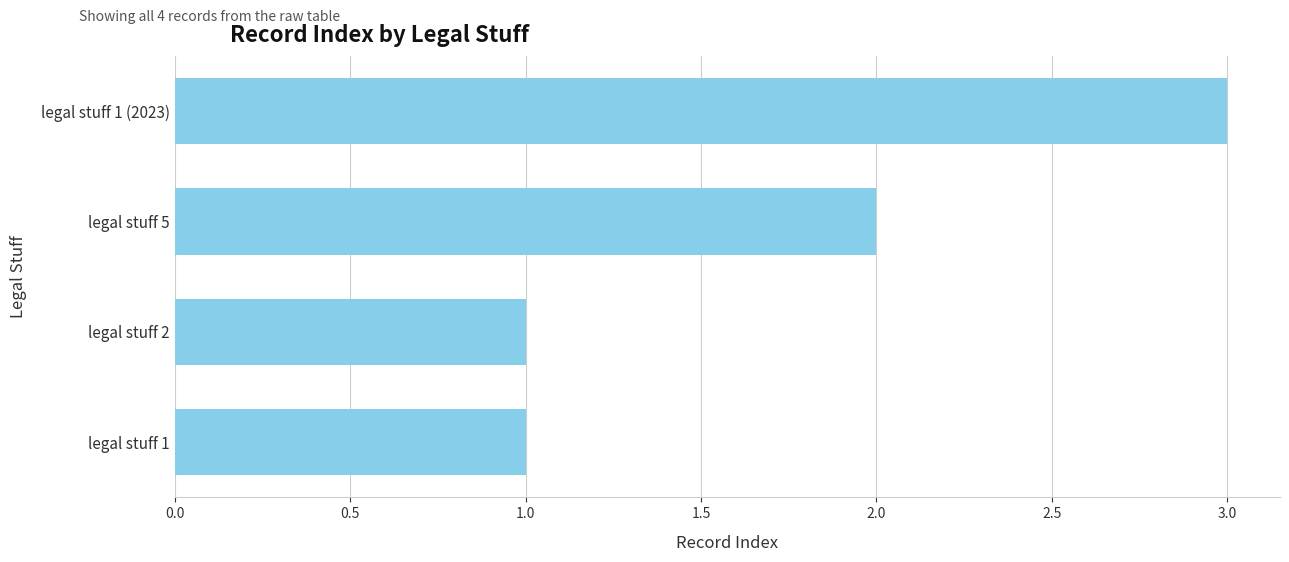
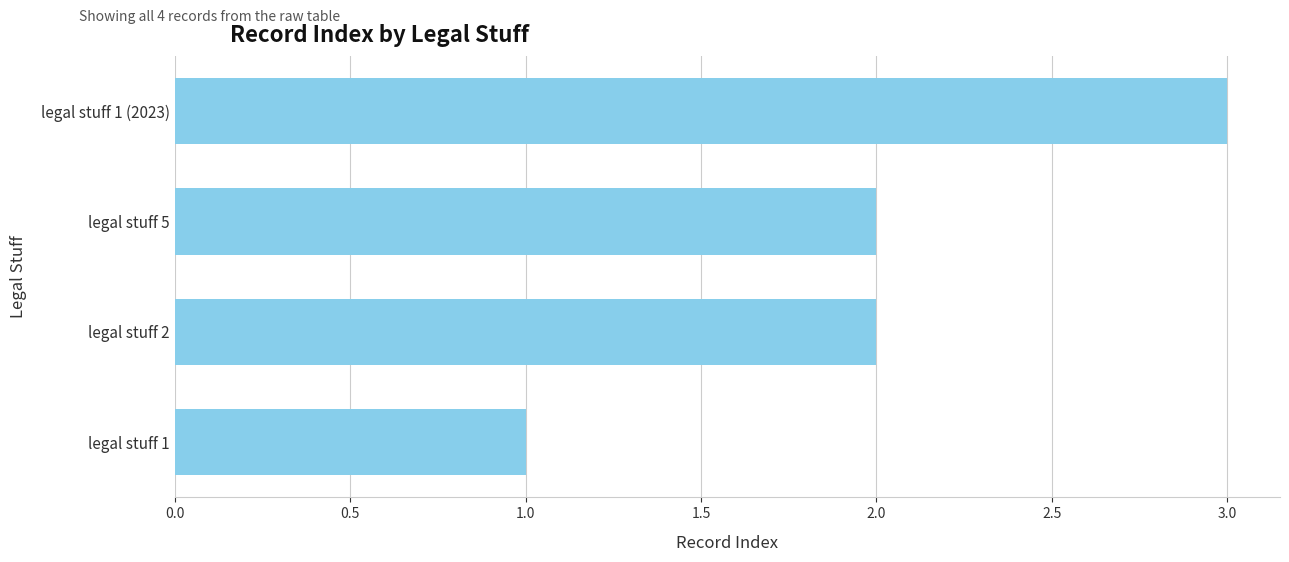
  {
    "legal stuff 1 (2023)": 3,
    "legal stuff 5": 2,
-   "legal stuff 2": 1,
+   "legal stuff 2": 2,
    "legal stuff 1": 1
  }
